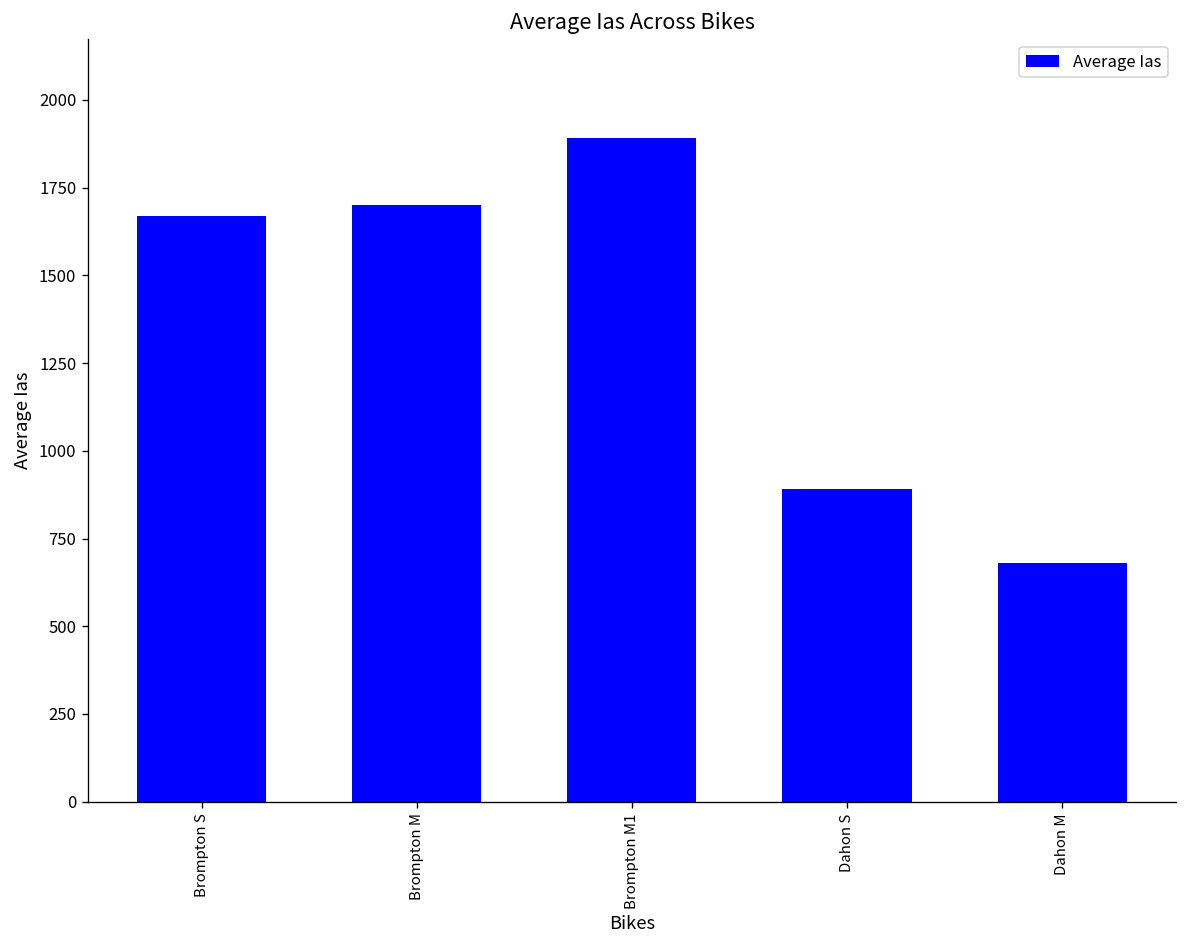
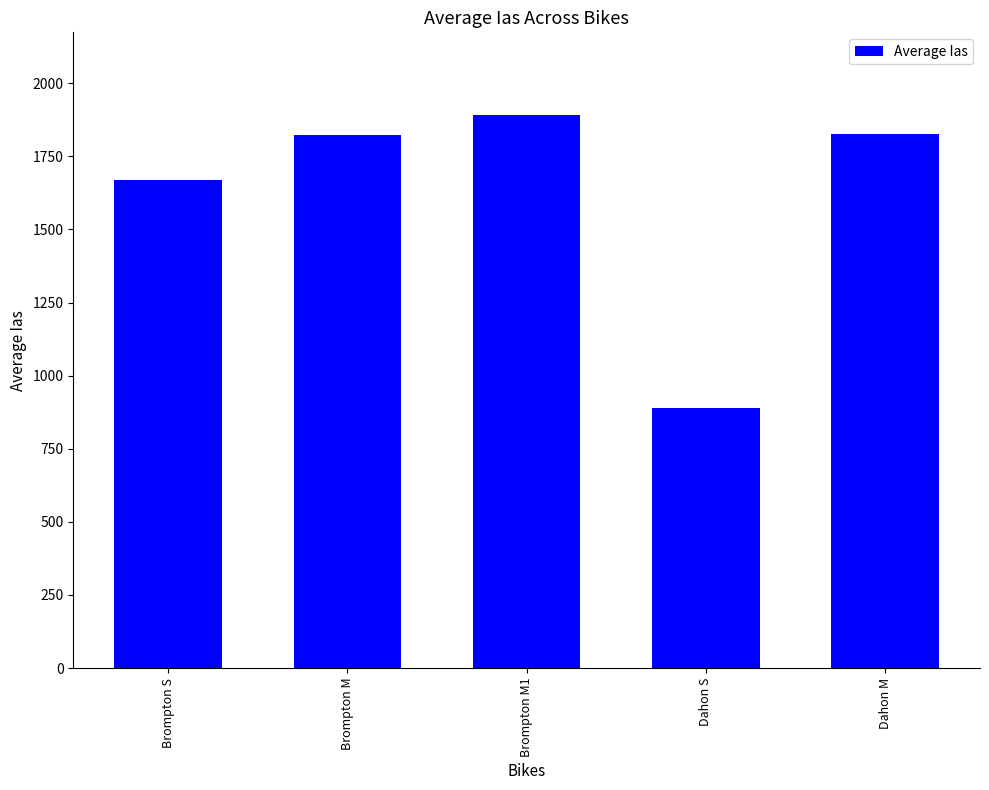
  {
    "Brompton S": 1670,
-   "Brompton M": 1700,
+   "Brompton M": 1820,
    "Brompton M1": 1890,
    "Dahon S": 890,
-   "Dahon M": 680
+   "Dahon M": 1830
  }
